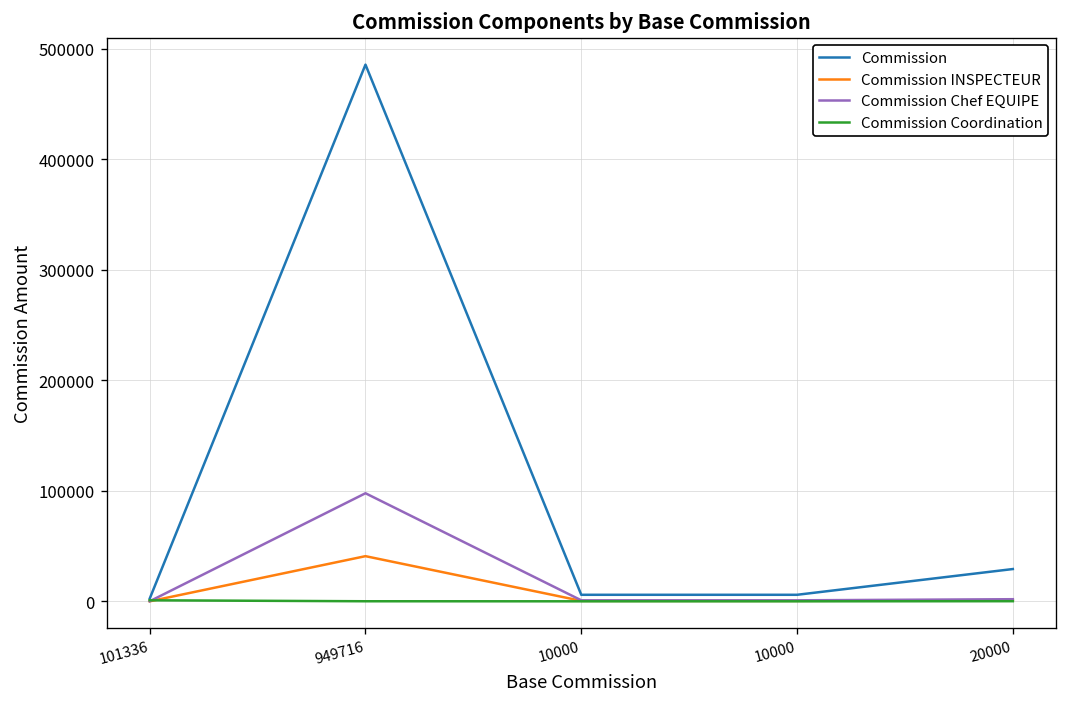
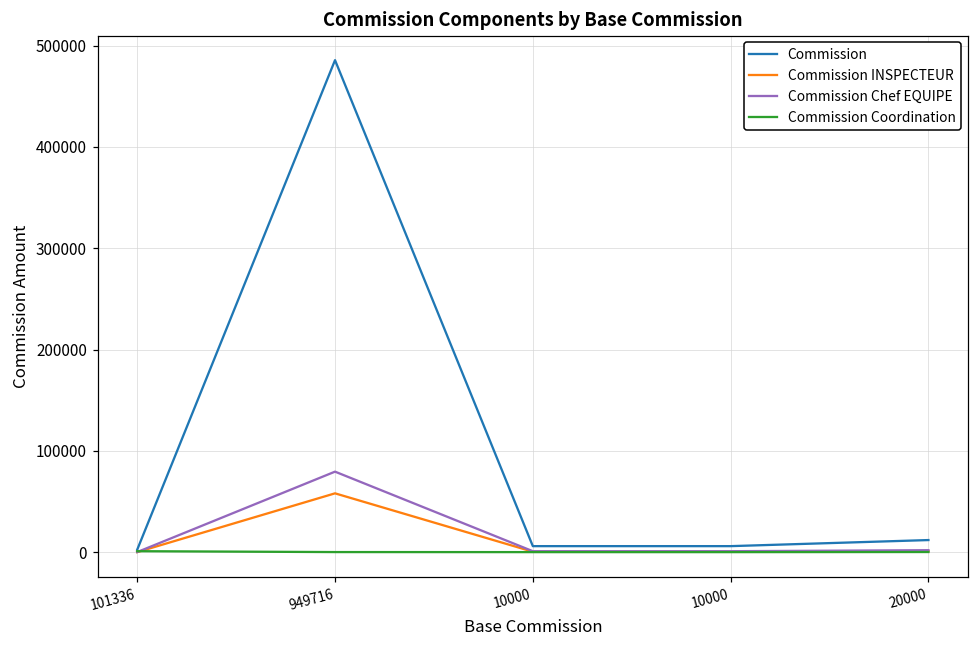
  {
    "Commission": {
      "949716": 490000,
-     "20000": 30000
+     "20000": 10000
    },
    "Commission INSPECTEUR": {
-     "949716": 40000
+     "949716": 60000
    },
    "Commission Chef EQUIPE": {
-     "949716": 100000
+     "949716": 80000
    },
    "Commission Coordination": {
      "949716": 0
    }
  }
